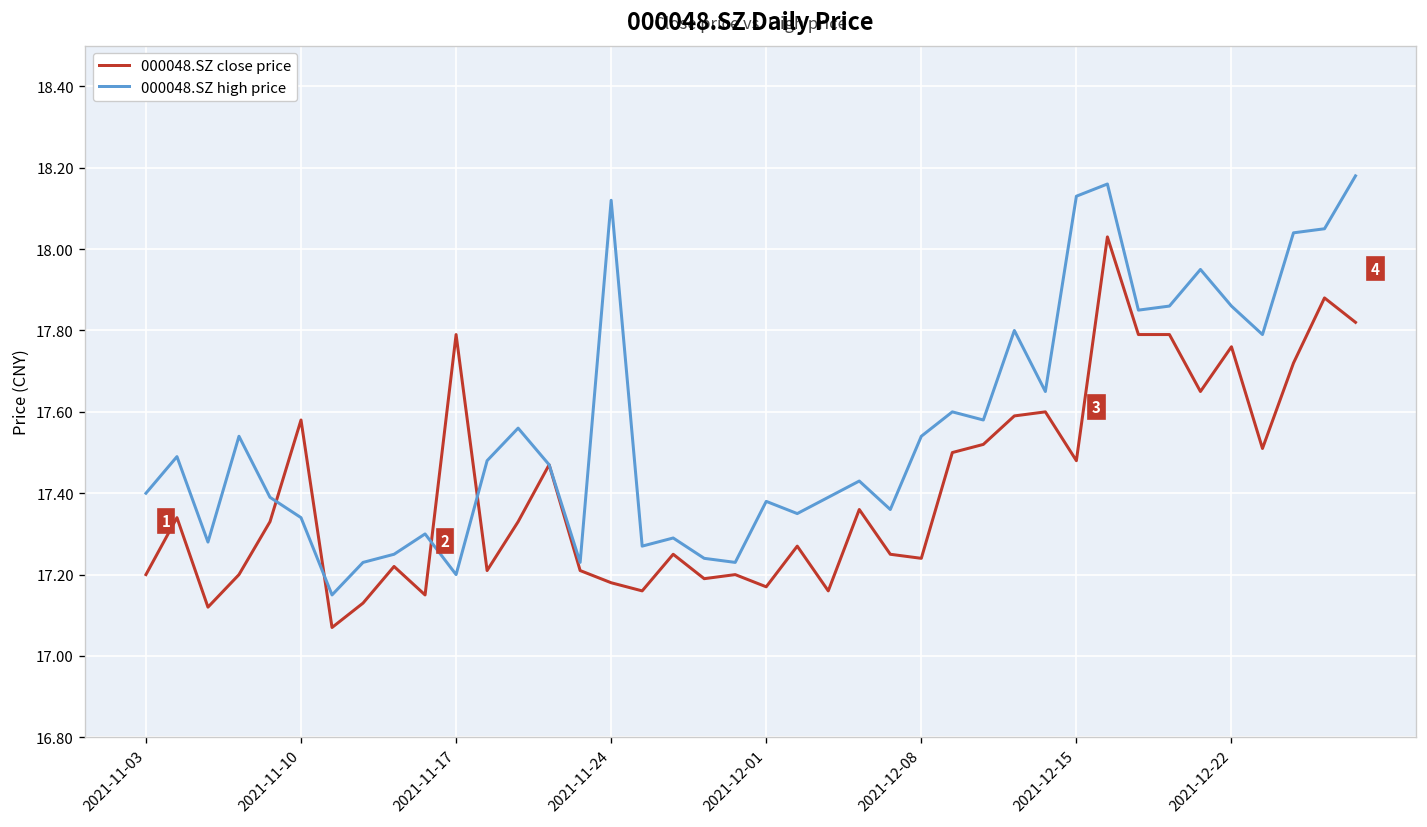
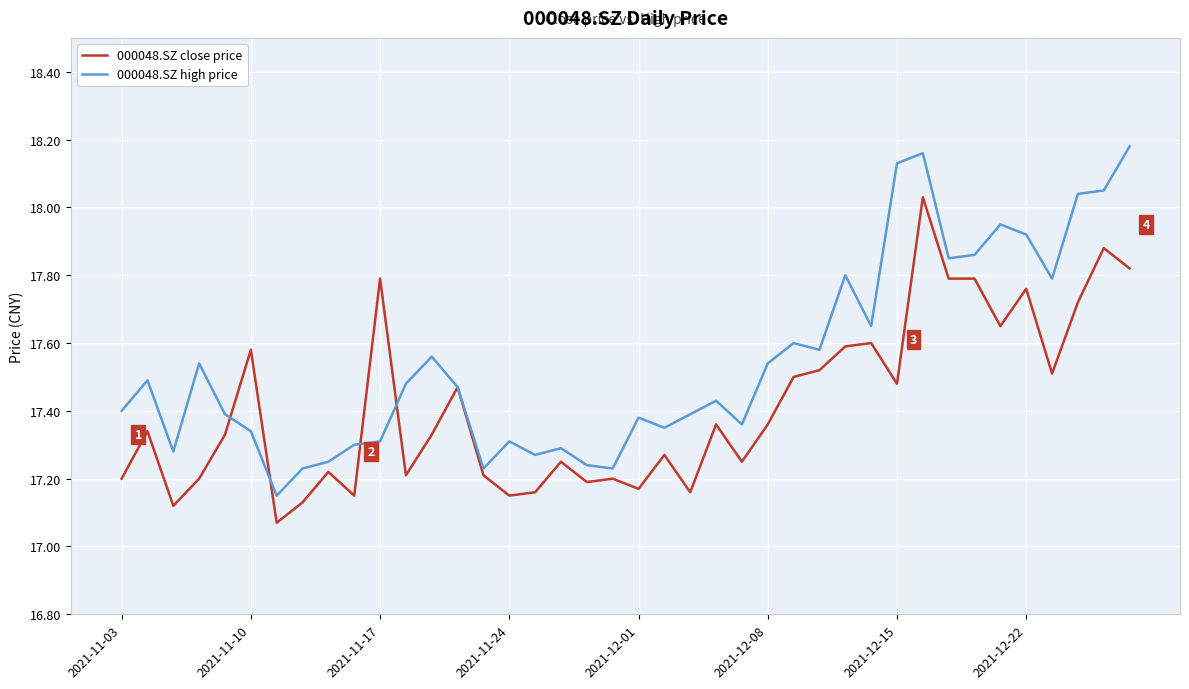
  {
    "000048.SZ close price": {
      "2021-11-03": 17.20,
      "2021-11-10": 17.58,
      "2021-11-17": 17.79,
-     "2021-11-24": 17.18,
+     "2021-11-24": 17.15,
      "2021-12-01": 17.17,
-     "2021-12-08": 17.24,
+     "2021-12-08": 17.36,
      "2021-12-15": 17.48,
      "2021-12-22": 17.76
    },
    "000048.SZ high price": {
      "2021-11-03": 17.40,
      "2021-11-10": 17.34,
-     "2021-11-17": 17.20,
-     "2021-11-24": 18.12,
+     "2021-11-17": 17.31,
+     "2021-11-24": 17.31,
      "2021-12-01": 17.38,
      "2021-12-08": 17.54,
      "2021-12-15": 18.13,
-     "2021-12-22": 17.86
+     "2021-12-22": 17.92
    }
  }
